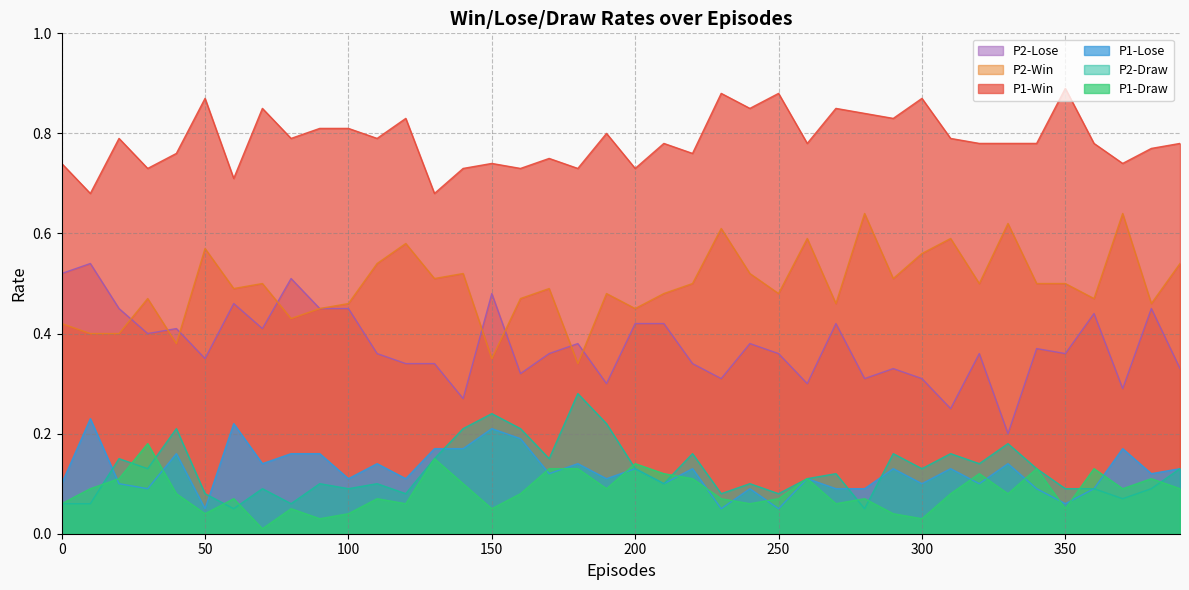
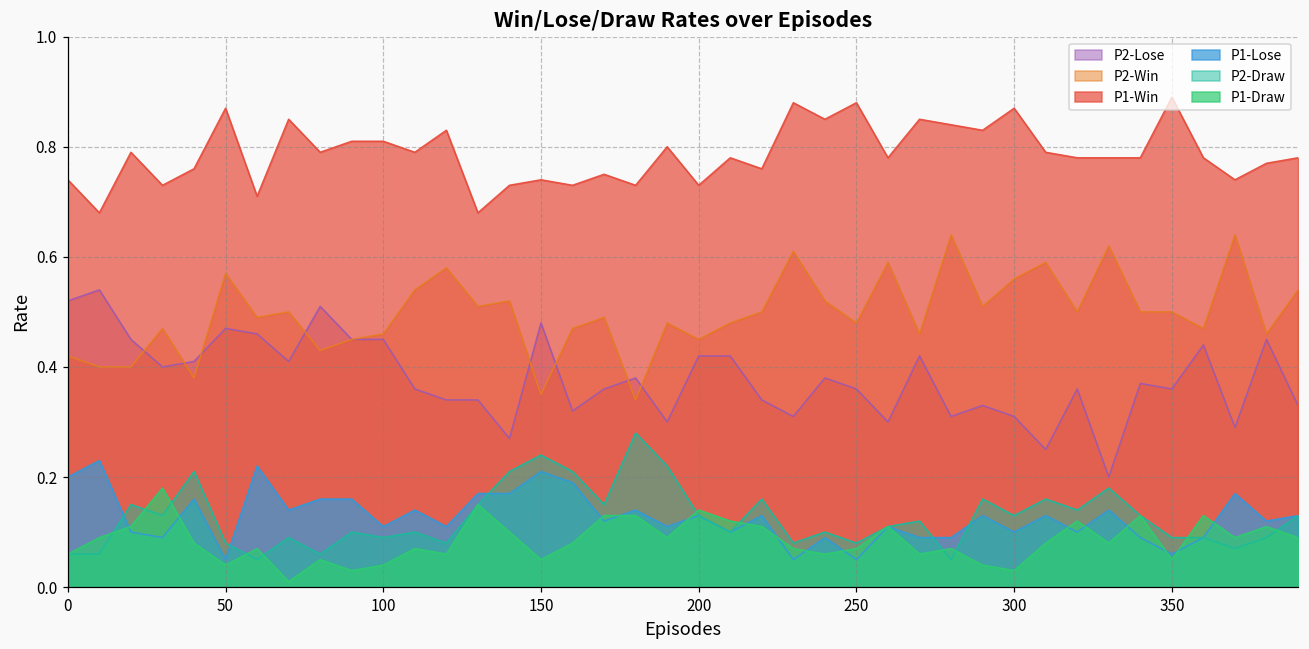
  {
    "P2-Lose": {
      "0": 0.52,
-     "50": 0.35,
+     "50": 0.47,
      "100": 0.45,
      "150": 0.48,
      "200": 0.42,
      "250": 0.36,
      "300": 0.31,
      "350": 0.36
    },
    "P1-Lose": {
-     "0": 0.1,
+     "0": 0.2,
      "50": 0.05,
      "100": 0.11,
      "150": 0.21,
      "250": 0.05,
      "300": 0.1,
      "350": 0.06
    }
  }
